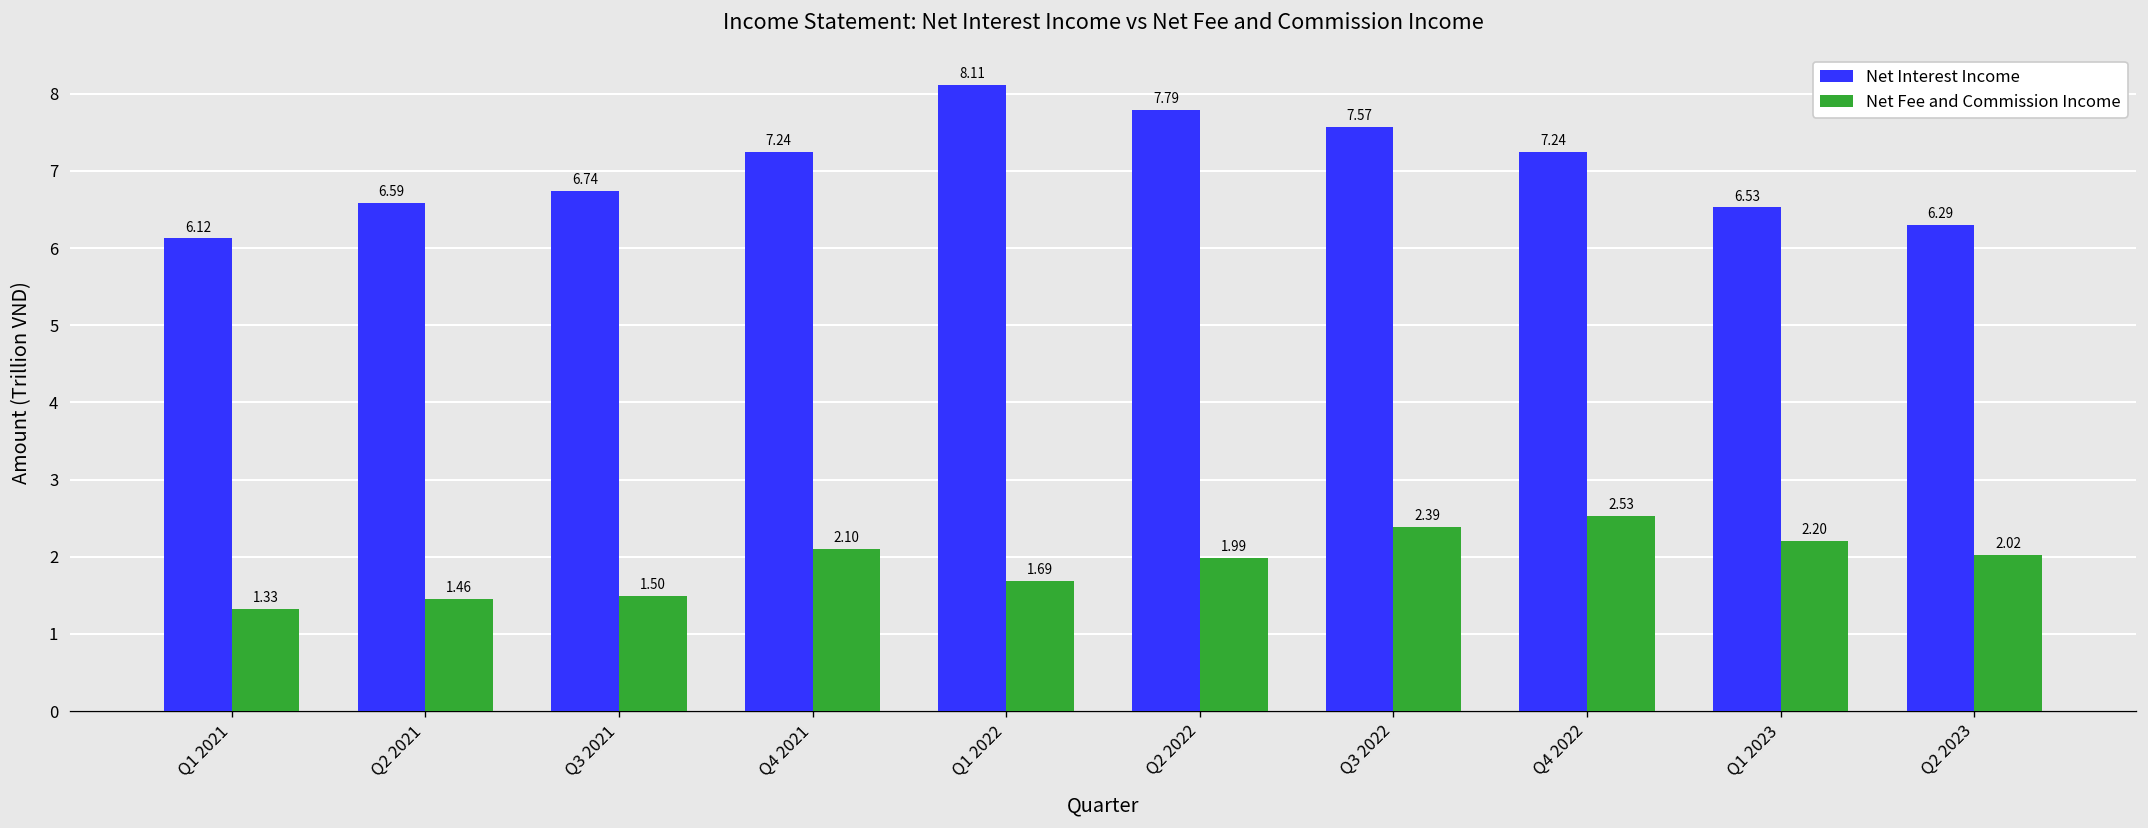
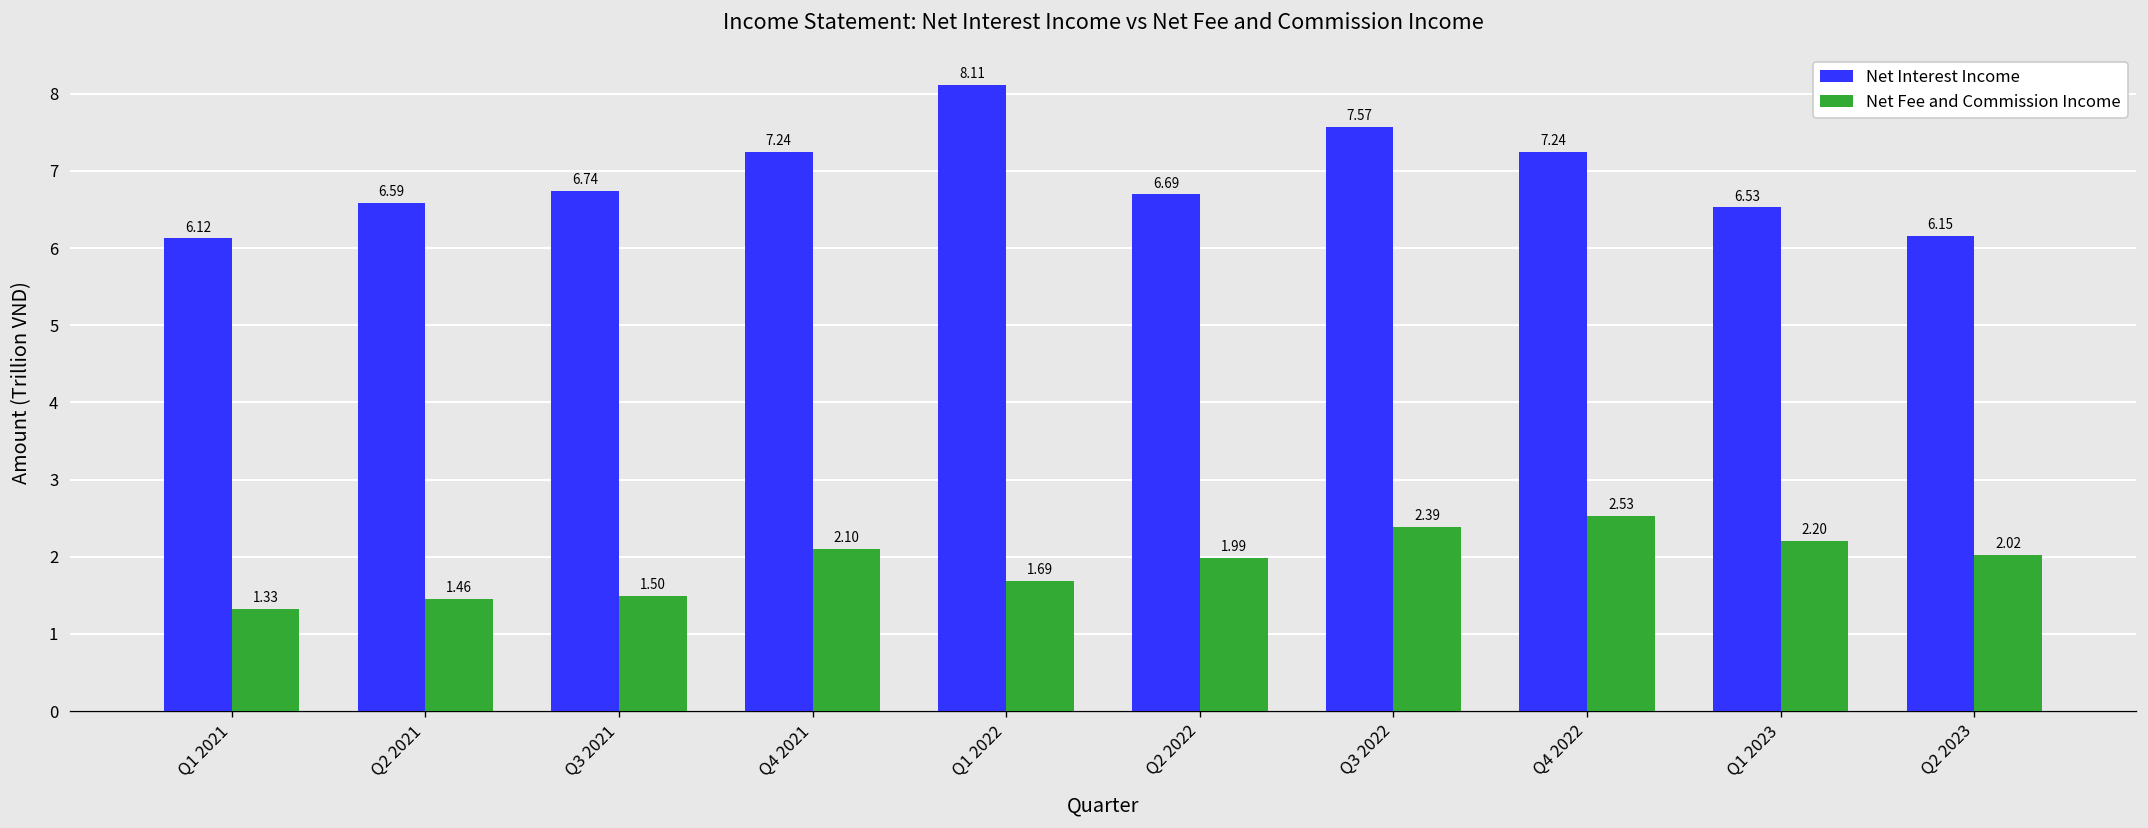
  {
    "Net Interest Income": {
      "Q1 2021": 6.12,
      "Q2 2021": 6.59,
      "Q3 2021": 6.74,
      "Q4 2021": 7.24,
      "Q1 2022": 8.11,
-     "Q2 2022": 7.79,
+     "Q2 2022": 6.69,
      "Q3 2022": 7.57,
      "Q4 2022": 7.24,
      "Q1 2023": 6.53,
-     "Q2 2023": 6.29
+     "Q2 2023": 6.15
    },
    "Net Fee and Commission Income": {
      "Q1 2021": 1.33,
      "Q2 2021": 1.46,
      "Q3 2021": 1.50,
      "Q4 2021": 2.10,
      "Q1 2022": 1.69,
      "Q2 2022": 1.99,
      "Q3 2022": 2.39,
      "Q4 2022": 2.53,
      "Q1 2023": 2.20,
      "Q2 2023": 2.02
    }
  }
